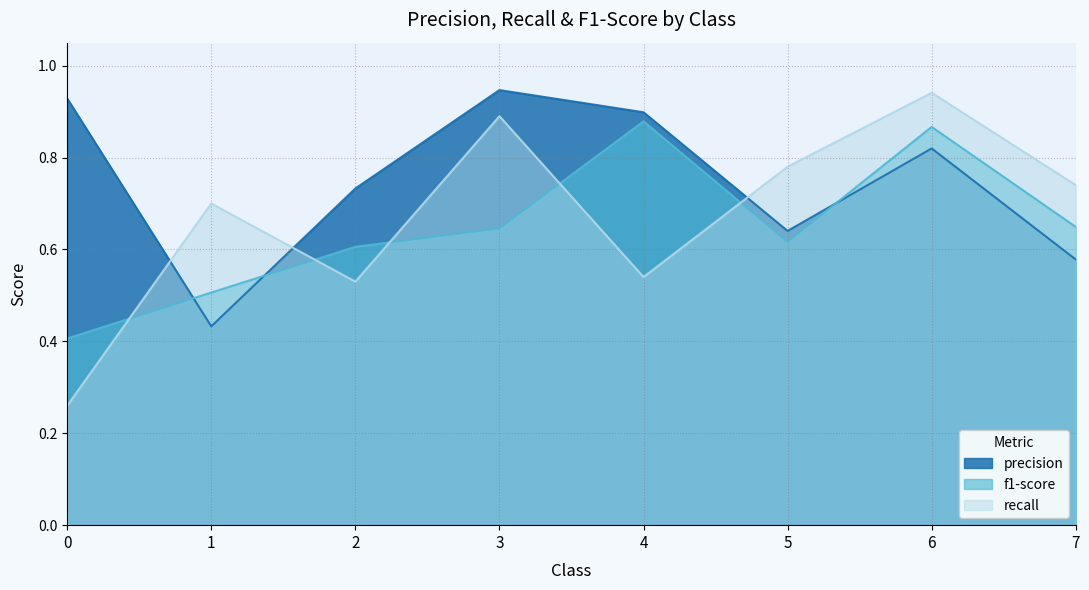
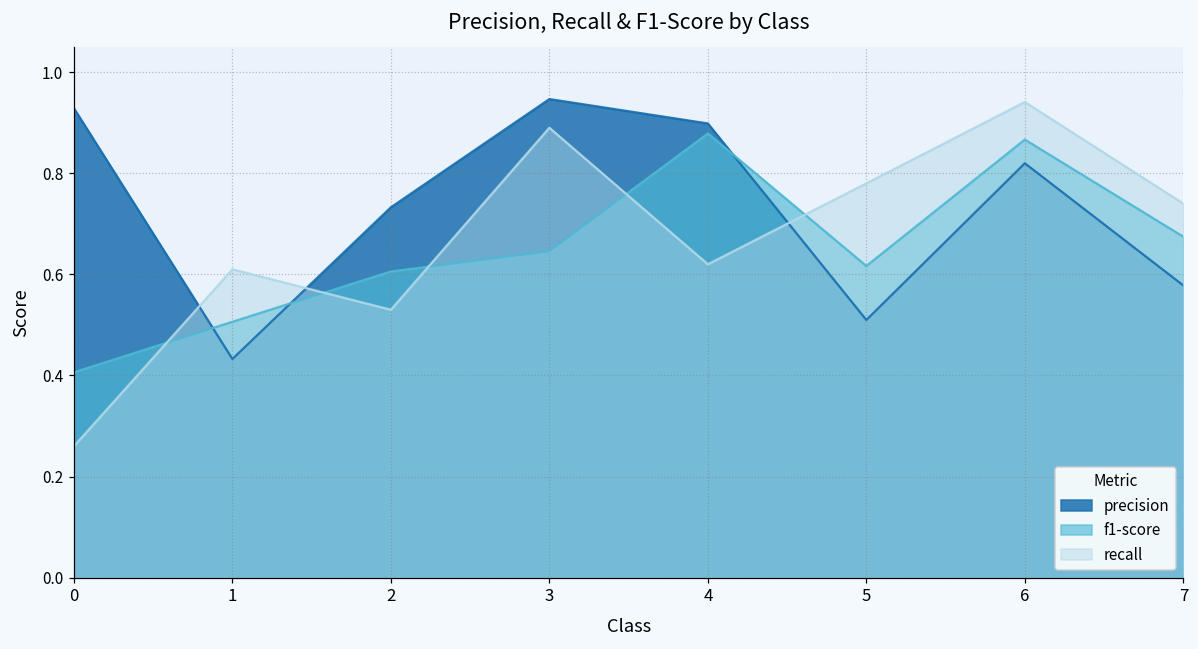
  {
    "precision": {
      "0": 0.93,
      "1": 0.43,
      "2": 0.73,
      "3": 0.95,
      "4": 0.90,
-     "5": 0.64,
+     "5": 0.51,
      "6": 0.82,
      "7": 0.58
    },
    "f1-score": {
      "0": 0.41,
      "1": 0.51,
      "2": 0.61,
      "3": 0.65,
      "4": 0.88,
      "5": 0.62,
      "6": 0.87,
-     "7": 0.65
+     "7": 0.67
    },
    "recall": {
      "0": 0.26,
-     "1": 0.70,
+     "1": 0.61,
      "2": 0.53,
      "3": 0.89,
-     "4": 0.54,
+     "4": 0.62,
      "5": 0.78,
      "6": 0.94,
      "7": 0.74
    }
  }
